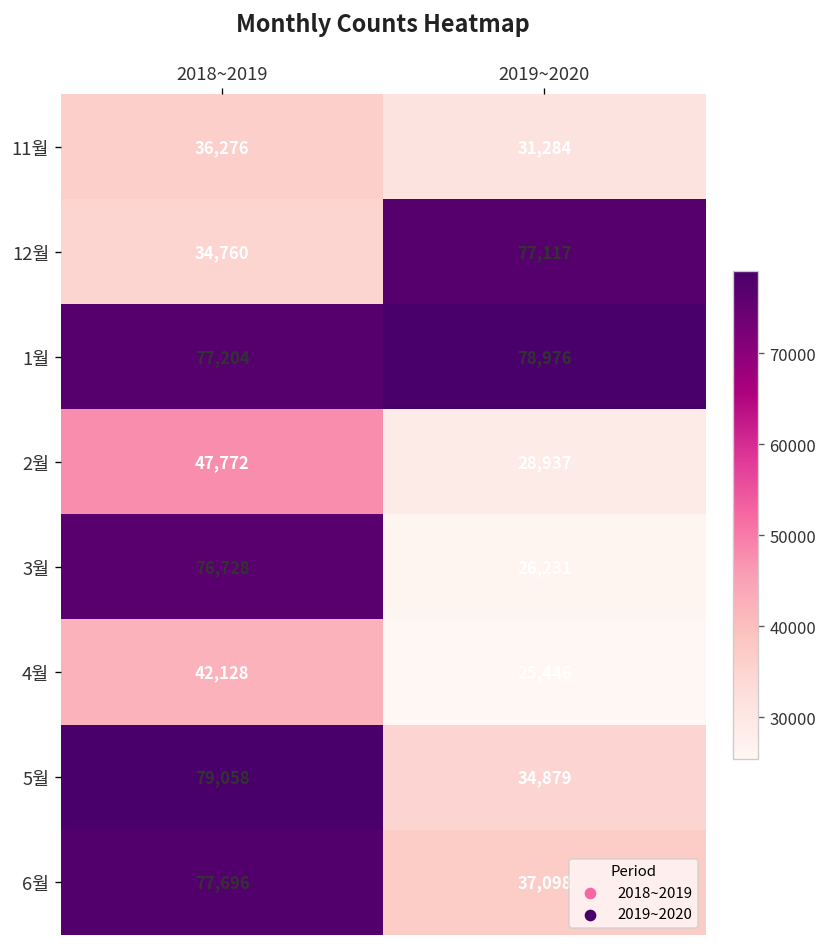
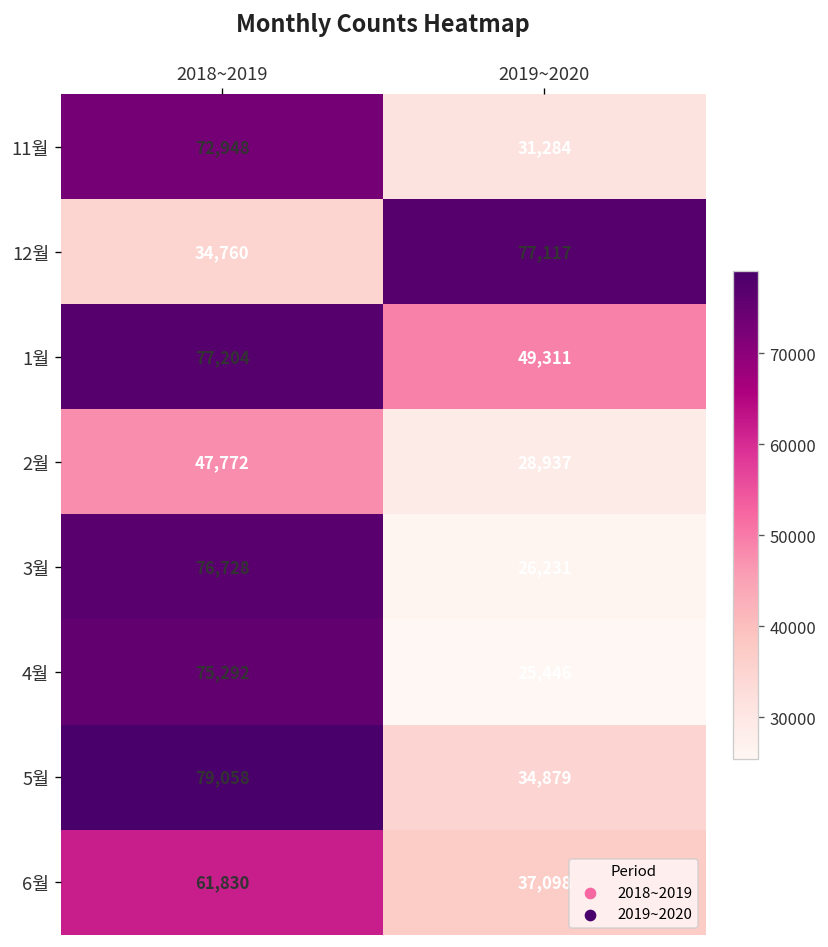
  {
    "11월": {
-     "2018~2019": "36,276"
+     "2018~2019": "72,948"
    },
    "12월": {
      "2019~2020": "77,117"
    },
    "1월": {
      "2018~2019": "77,204",
-     "2019~2020": "78,976"
+     "2019~2020": "49,311"
    },
    "2월": {
      "2018~2019": "47,772"
    },
    "3월": {
      "2018~2019": "76,728"
    },
    "4월": {
-     "2018~2019": "42,128"
+     "2018~2019": "75,292"
    },
    "5월": {
      "2018~2019": "79,058"
    },
    "6월": {
-     "2018~2019": "77,696"
+     "2018~2019": "61,830"
    }
  }
